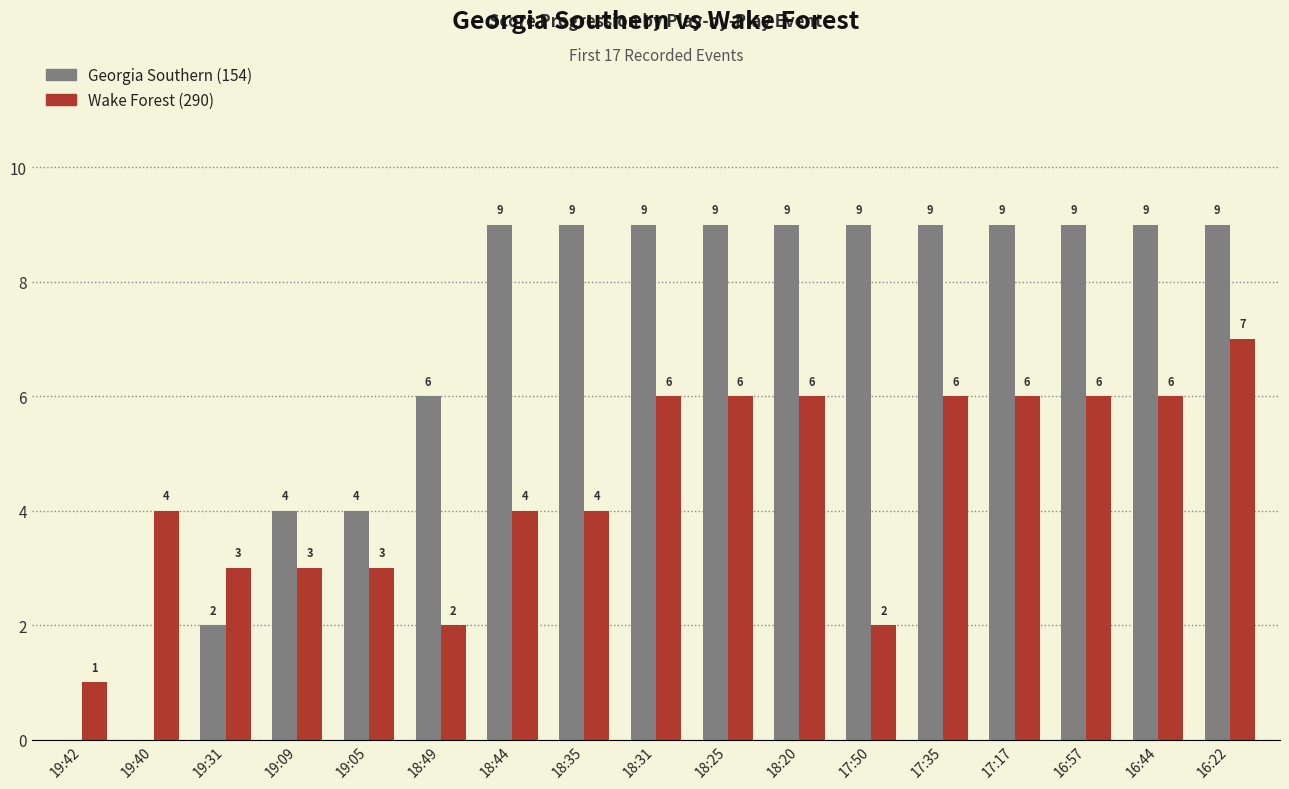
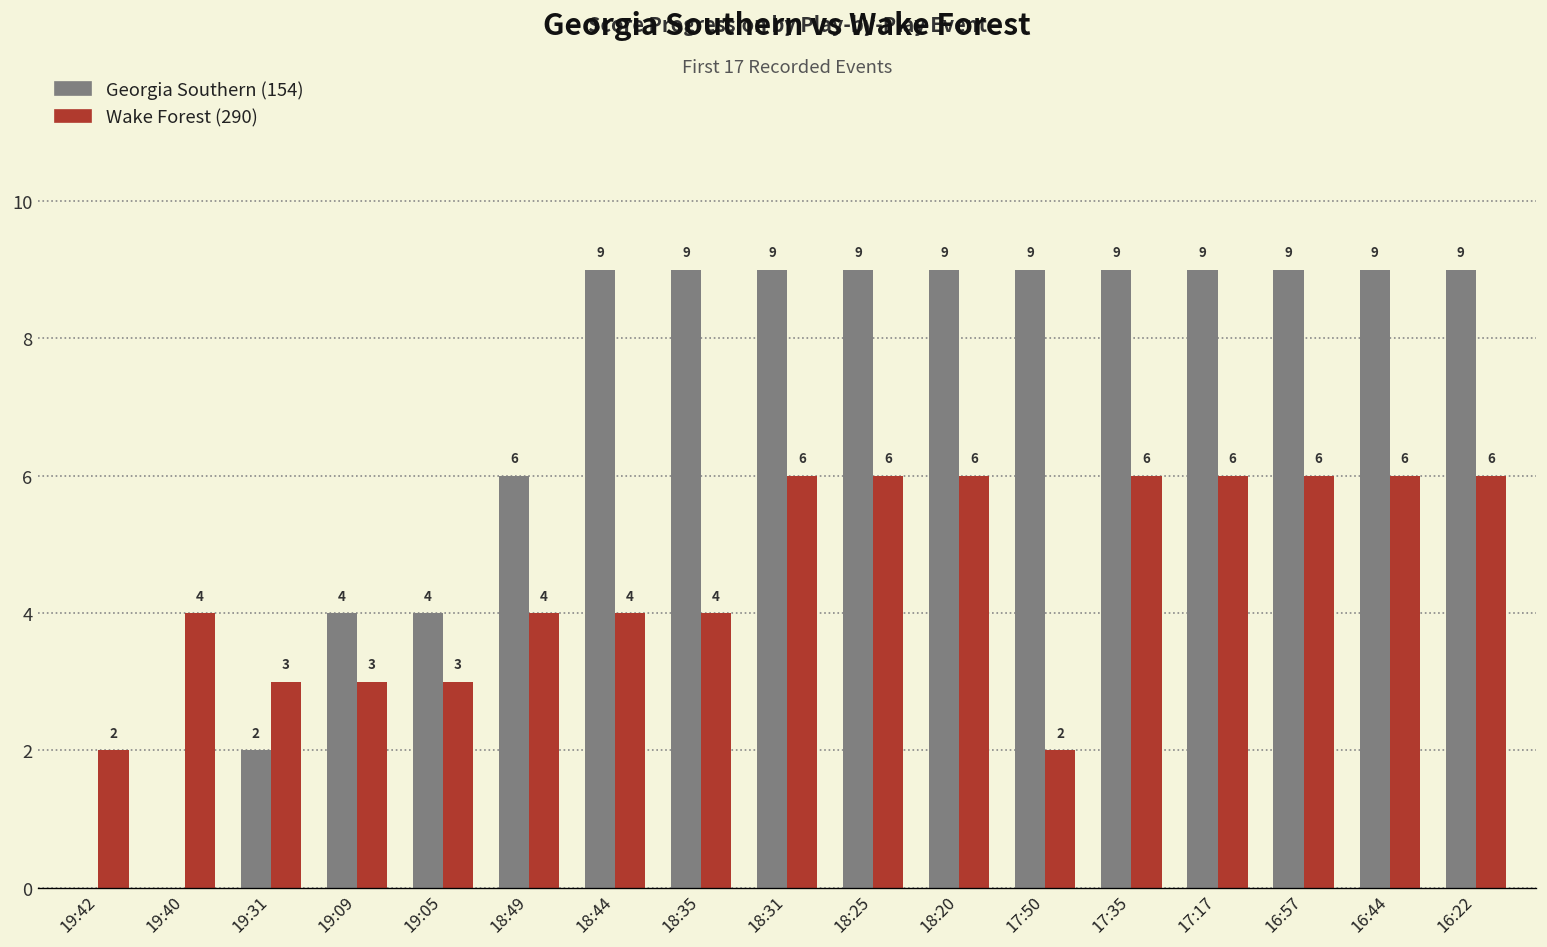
  {
    "Georgia Southern (154)": {
      "19:31": 2,
      "19:09": 4,
      "19:05": 4,
      "18:49": 6,
      "18:44": 9,
      "18:35": 9,
      "18:31": 9,
      "18:25": 9,
      "18:20": 9,
      "17:50": 9,
      "17:35": 9,
      "17:17": 9,
      "16:57": 9,
      "16:44": 9,
      "16:22": 9
    },
    "Wake Forest (290)": {
-     "19:42": 1,
+     "19:42": 2,
      "19:40": 4,
      "19:31": 3,
      "19:09": 3,
      "19:05": 3,
-     "18:49": 2,
+     "18:49": 4,
      "18:44": 4,
      "18:35": 4,
      "18:31": 6,
      "18:25": 6,
      "18:20": 6,
      "17:50": 2,
      "17:35": 6,
      "17:17": 6,
      "16:57": 6,
      "16:44": 6,
-     "16:22": 7
+     "16:22": 6
    }
  }
